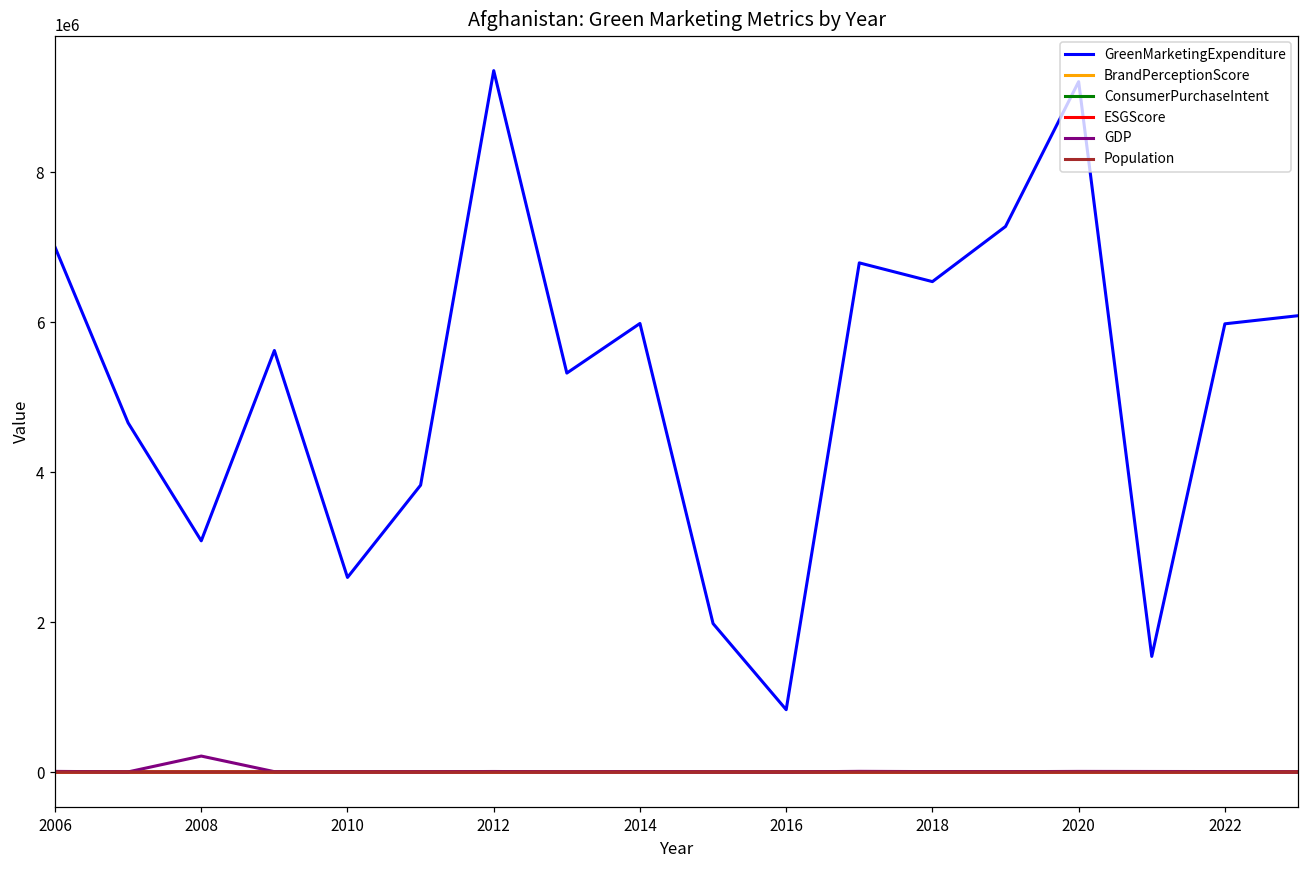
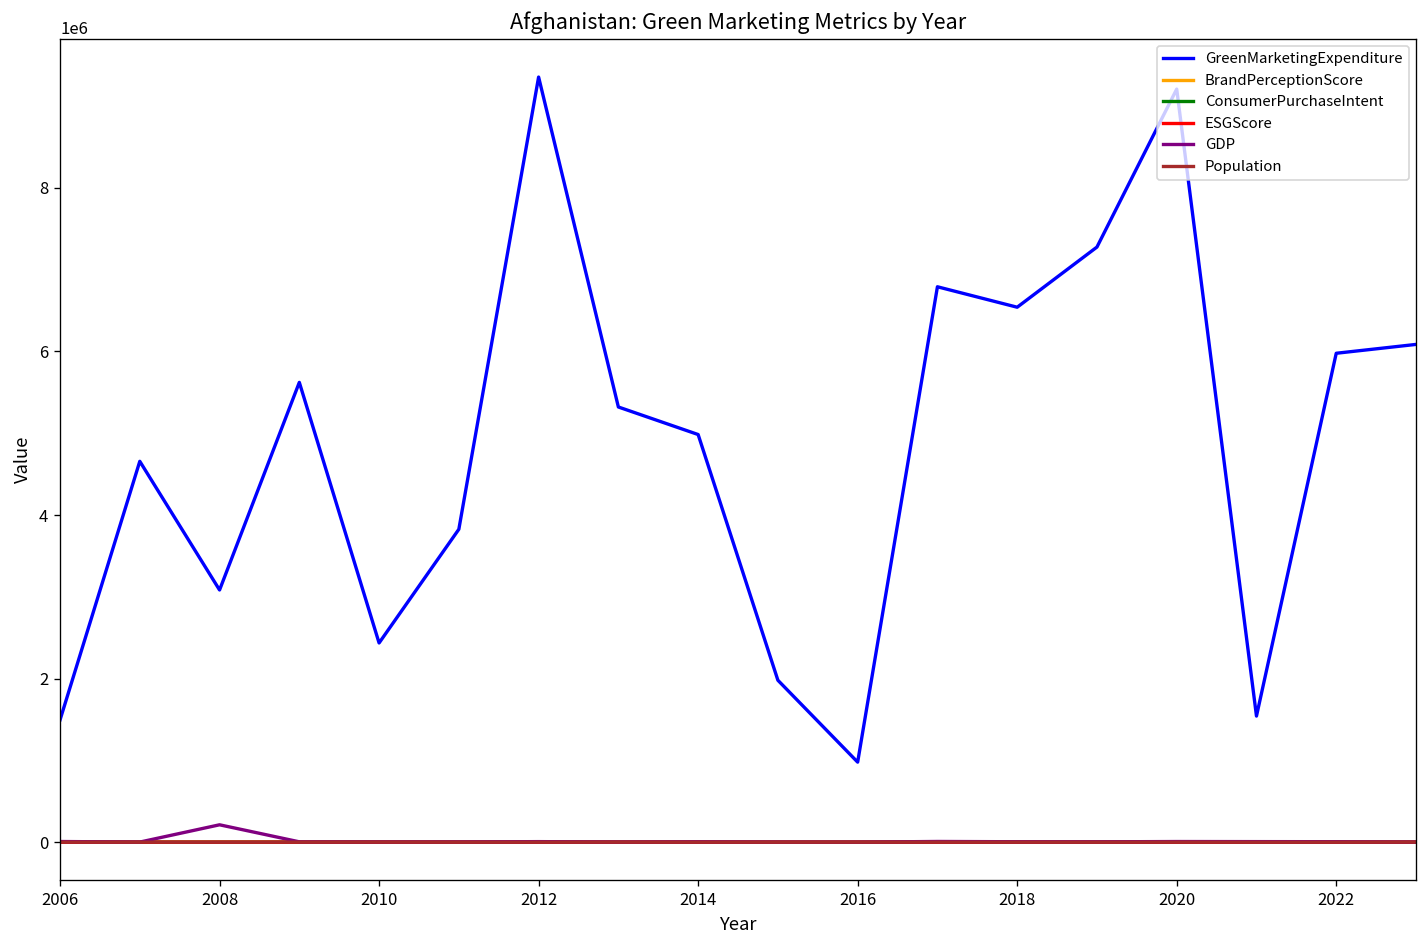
  {
    "GreenMarketingExpenditure": {
-     "2006": 7000000,
+     "2006": 1500000,
      "2008": 3100000,
-     "2010": 2600000,
+     "2010": 2400000,
      "2012": 9400000,
-     "2014": 6000000,
-     "2016": 800000,
+     "2014": 5000000,
+     "2016": 1000000,
      "2018": 6500000,
      "2022": 6000000
    },
    "Population": {
      "2008": 0
    },
    "GDP": {
      "2008": 200000
    }
  }
